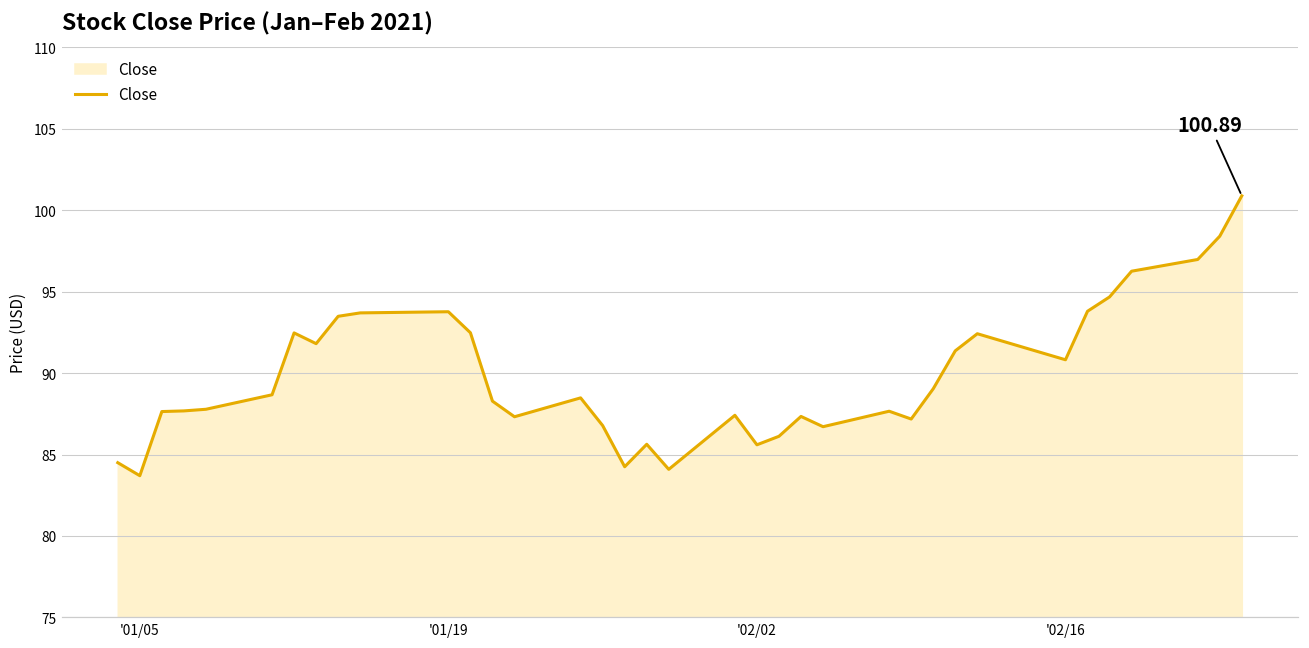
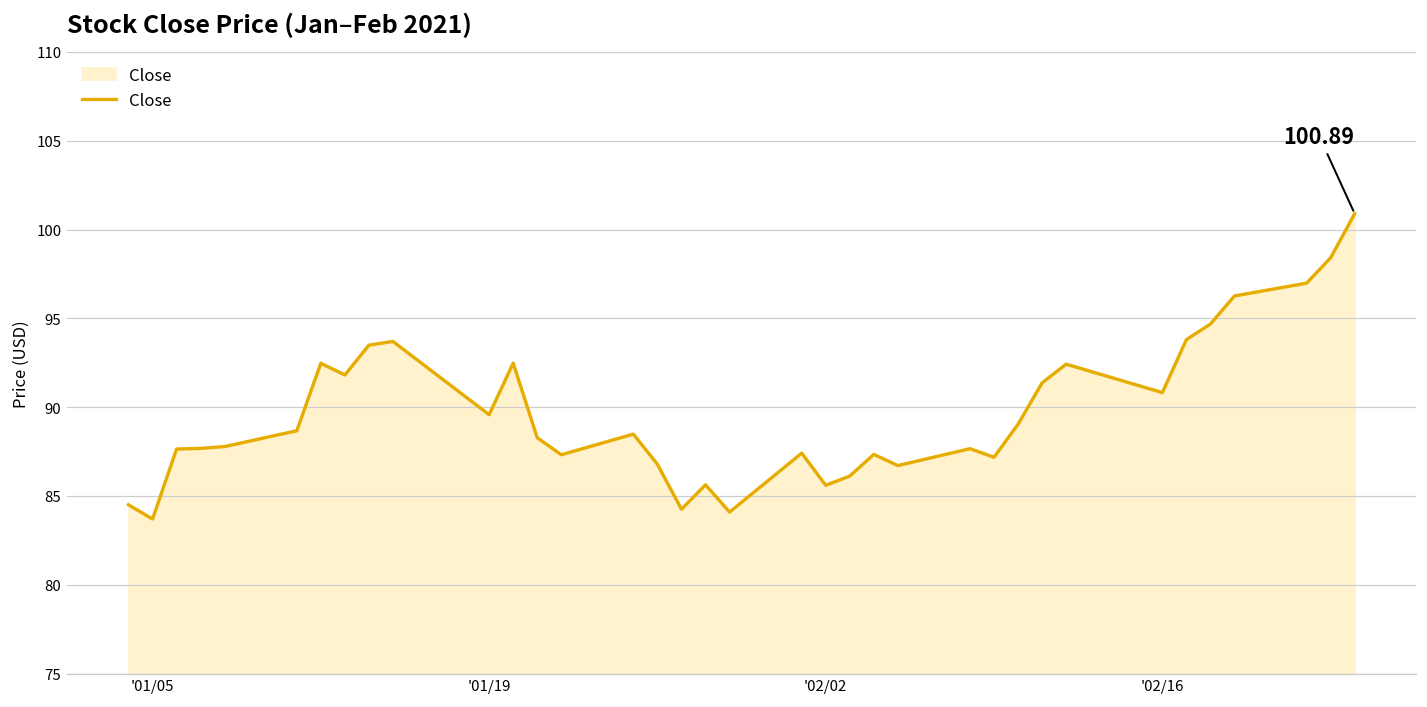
  {
    "'01/05": 83.7,
-   "'01/19": 93.8,
+   "'01/19": 89.6,
    "'02/02": 85.6,
    "'02/16": 90.8
  }
